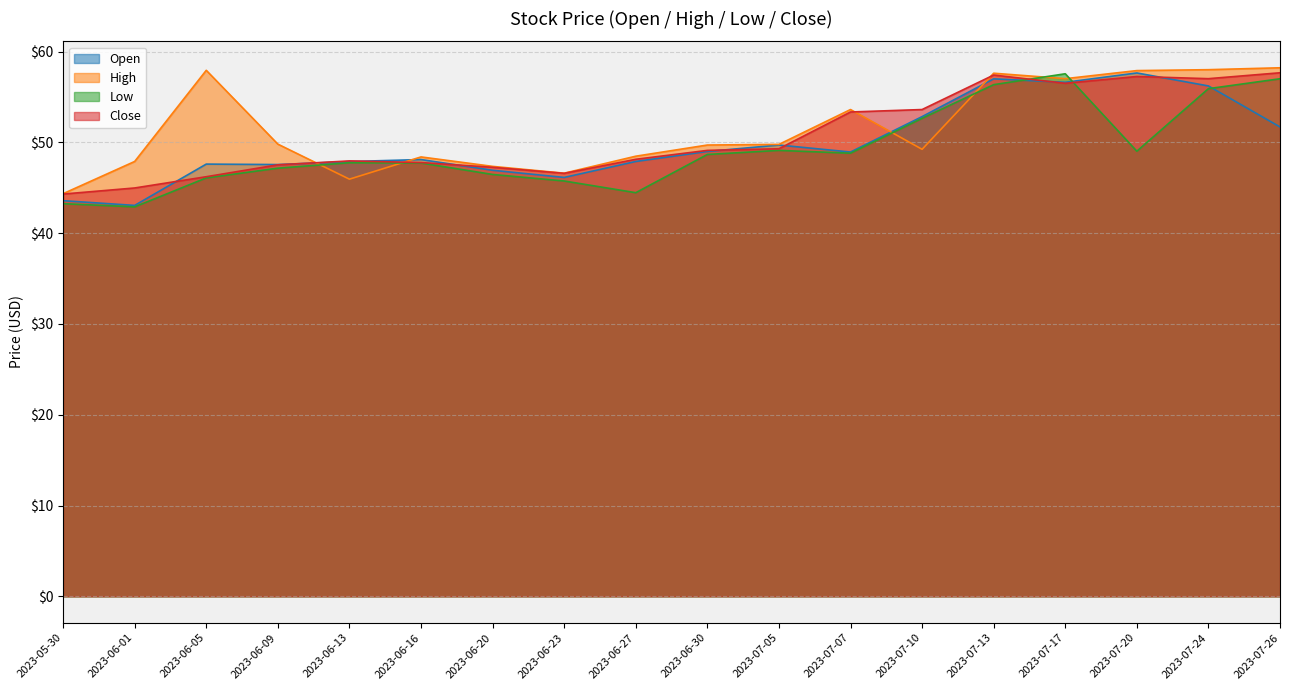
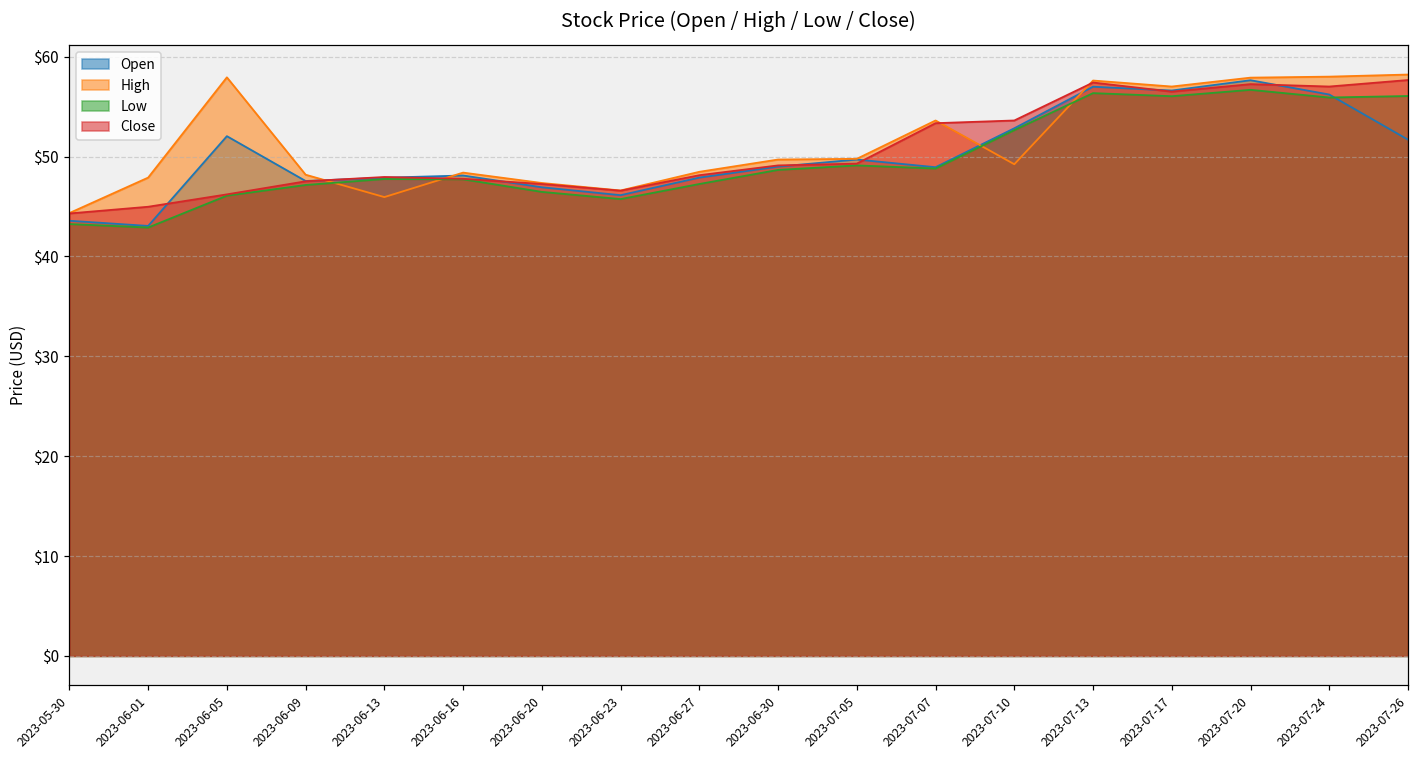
  {
    "Open": {
      "2023-05-30": "$44",
-     "2023-06-05": "$48",
+     "2023-06-05": "$52",
      "2023-06-16": "$48",
      "2023-06-20": "$47",
      "2023-06-23": "$46",
      "2023-07-13": "$57",
      "2023-07-24": "$56",
      "2023-07-26": "$52"
    },
    "High": {
      "2023-06-01": "$48",
      "2023-06-05": "$58",
-     "2023-06-09": "$50",
+     "2023-06-09": "$48",
      "2023-06-13": "$46",
      "2023-06-16": "$48",
      "2023-06-27": "$48",
      "2023-06-30": "$50",
      "2023-07-10": "$49",
      "2023-07-17": "$57",
      "2023-07-24": "$58",
      "2023-07-26": "$58"
    },
    "Low": {
      "2023-05-30": "$43",
      "2023-06-09": "$47",
      "2023-06-20": "$46",
      "2023-06-23": "$46",
-     "2023-06-27": "$44",
+     "2023-06-27": "$47",
      "2023-06-30": "$49",
      "2023-07-13": "$56",
-     "2023-07-17": "$58",
-     "2023-07-20": "$49",
+     "2023-07-17": "$56",
+     "2023-07-20": "$57",
      "2023-07-24": "$56",
-     "2023-07-26": "$57"
+     "2023-07-26": "$56"
    },
    "Close": {
      "2023-06-01": "$45",
      "2023-07-10": "$54",
      "2023-07-20": "$57",
      "2023-07-24": "$57",
      "2023-07-26": "$58"
    }
  }
